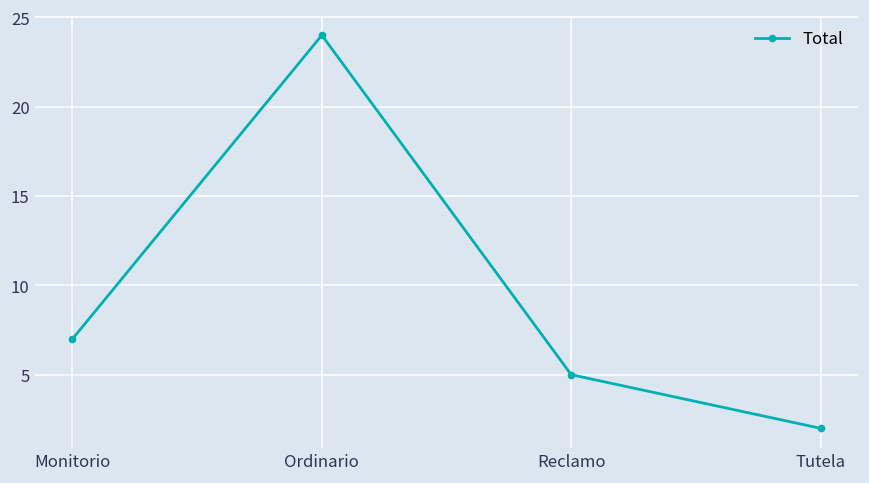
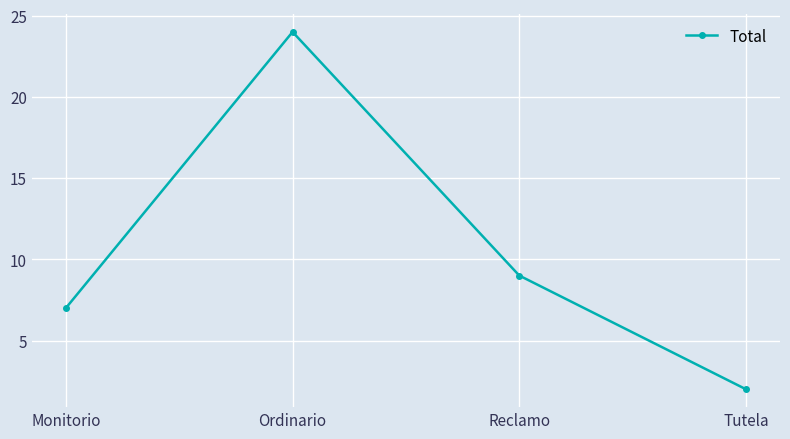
  {
    "Monitorio": 7,
    "Ordinario": 24,
-   "Reclamo": 5,
+   "Reclamo": 9,
    "Tutela": 2
  }
